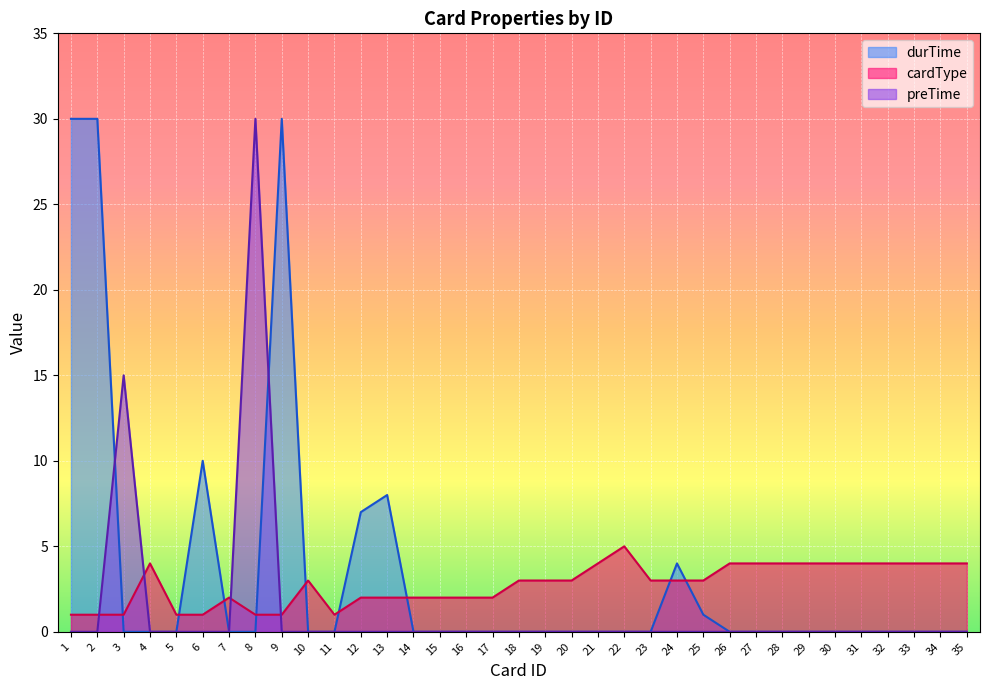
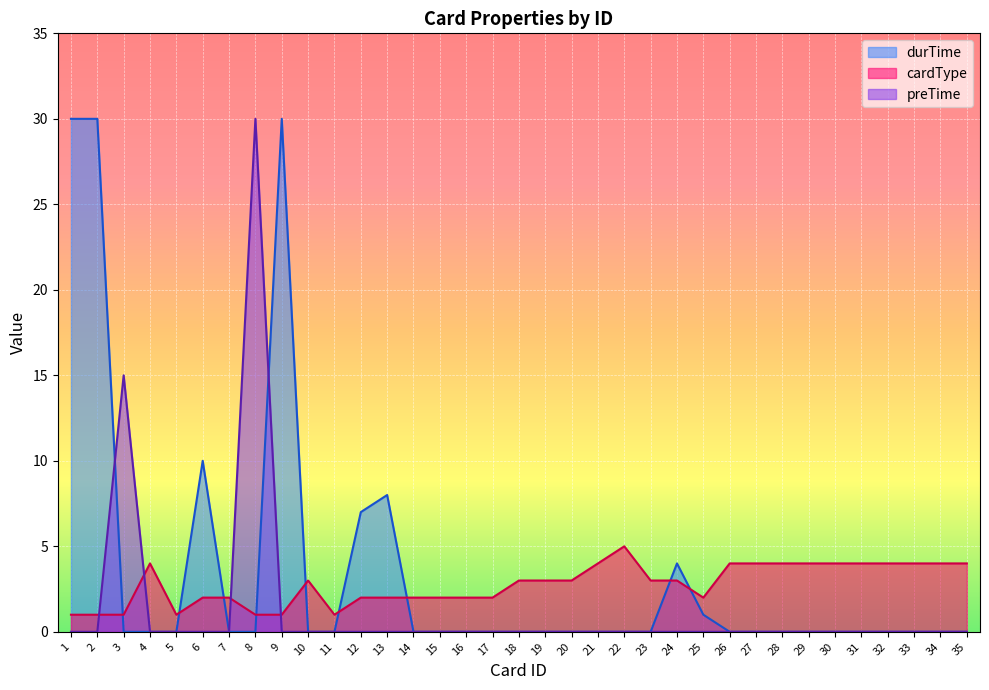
  {
    "durTime": {
      "1": 30,
      "2": 30,
      "3": 0,
      "6": 10,
      "8": 0,
      "9": 30,
      "12": 7,
      "13": 8,
      "24": 4,
      "25": 1
    },
    "cardType": {
      "1": 1,
      "2": 1,
      "3": 1,
      "4": 4,
      "5": 1,
-     "6": 1,
+     "6": 2,
      "7": 2,
      "8": 1,
      "9": 1,
      "10": 3,
      "11": 1,
      "12": 2,
      "13": 2,
      "14": 2,
      "15": 2,
      "16": 2,
      "17": 2,
      "18": 3,
      "19": 3,
      "20": 3,
      "21": 4,
      "22": 5,
      "23": 3,
      "24": 3,
-     "25": 3,
+     "25": 2,
      "26": 4,
      "27": 4,
      "28": 4,
      "29": 4,
      "30": 4,
      "31": 4,
      "32": 4,
      "33": 4,
      "34": 4,
      "35": 4
    },
    "preTime": {
      "1": 0,
      "2": 0,
      "3": 15,
      "6": 0,
      "8": 30,
      "9": 0,
      "12": 0,
      "13": 0,
      "24": 0,
      "25": 0
    }
  }
